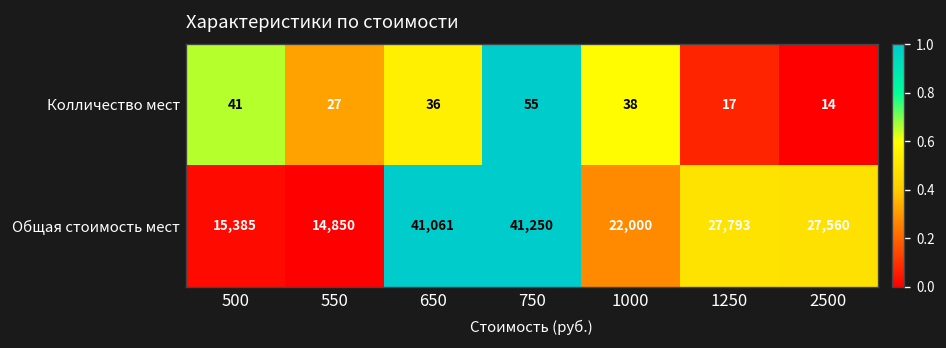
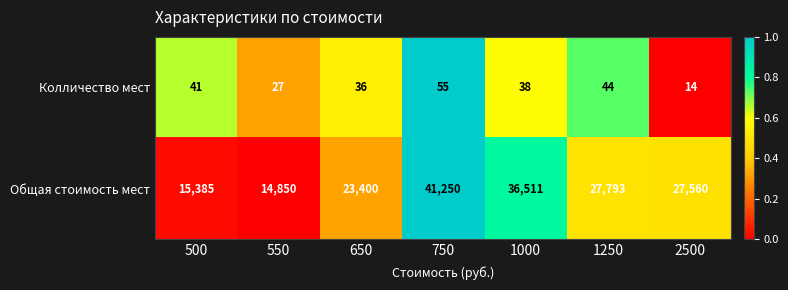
  {
    "Колличество мест": {
      "500": "41",
      "550": "27",
      "650": "36",
      "750": "55",
      "1000": "38",
-     "1250": "17",
+     "1250": "44",
      "2500": "14"
    },
    "Общая стоимость мест": {
      "500": "15,385",
      "550": "14,850",
-     "650": "41,061",
+     "650": "23,400",
      "750": "41,250",
-     "1000": "22,000",
+     "1000": "36,511",
      "1250": "27,793",
      "2500": "27,560"
    }
  }
